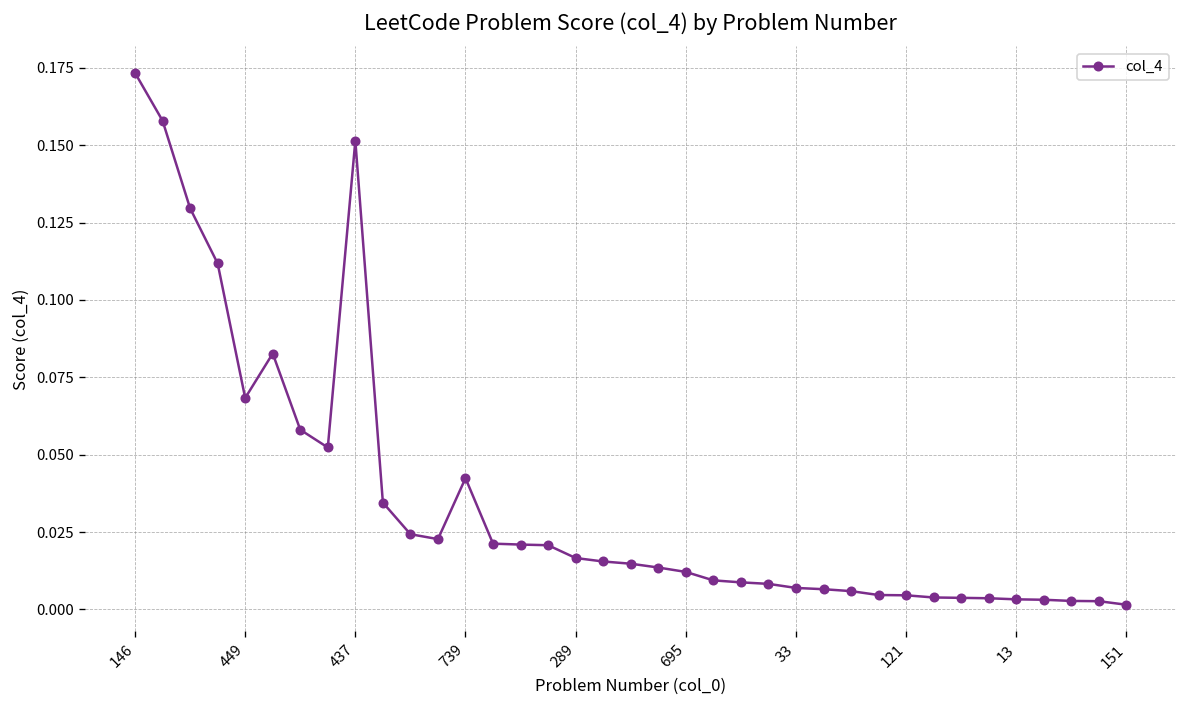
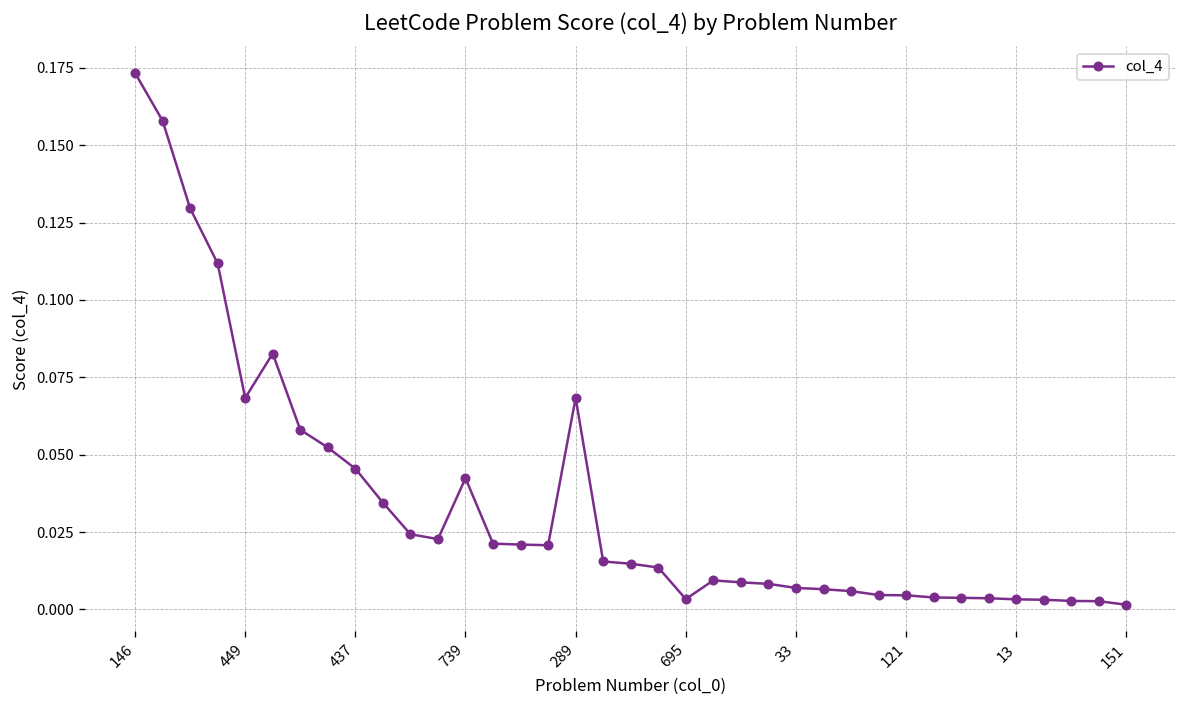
  {
    "146": 0.173,
    "449": 0.068,
-   "437": 0.151,
+   "437": 0.046,
    "739": 0.042,
-   "289": 0.017,
-   "695": 0.012,
+   "289": 0.068,
+   "695": 0.003,
    "121": 0.005,
    "151": 0.002
  }
